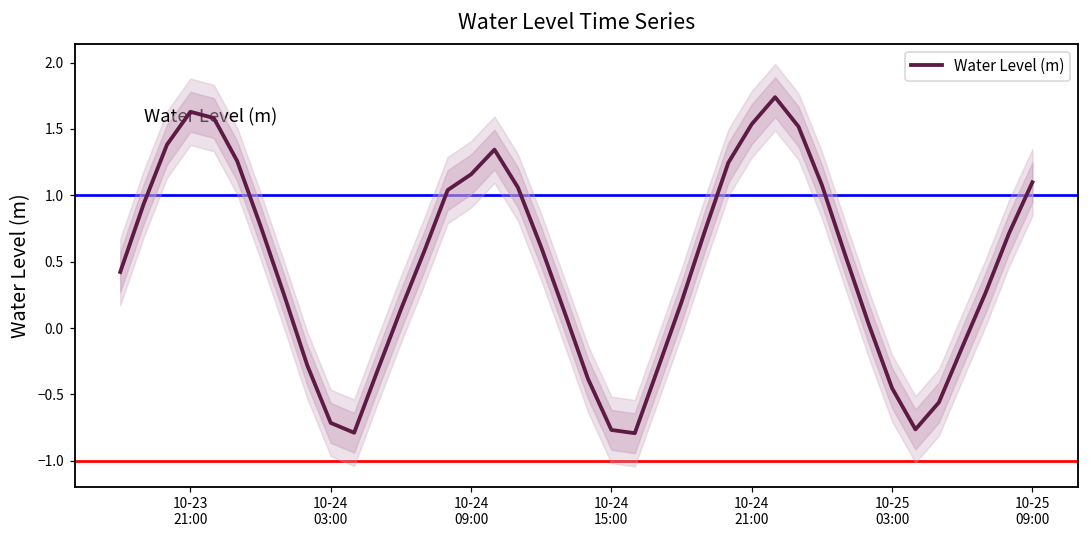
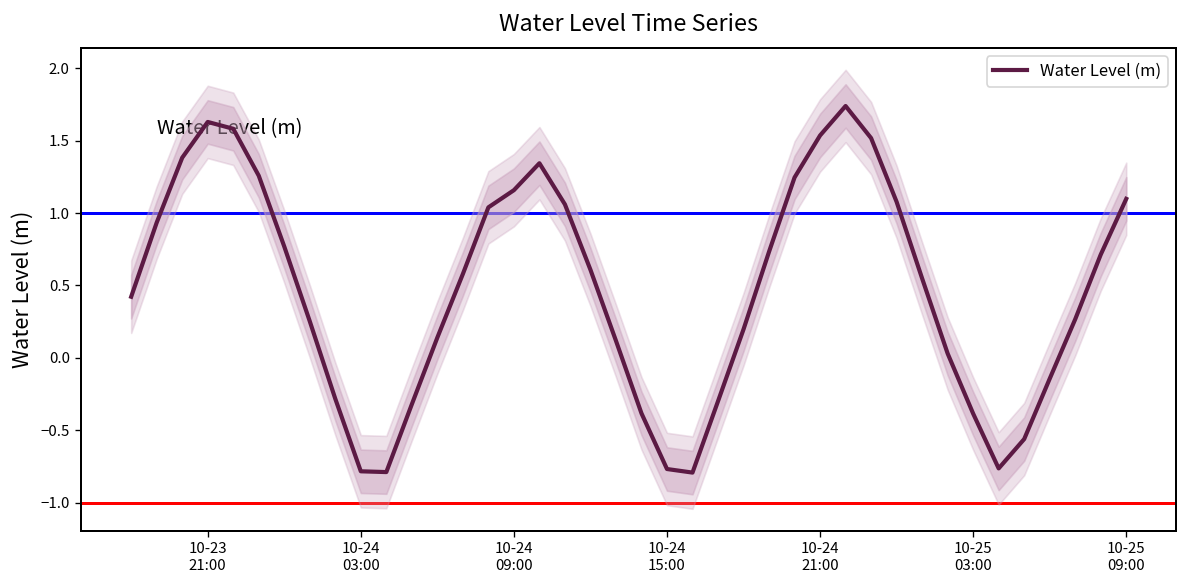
  {
    "Water Level (m)": {
      "10-23 21:00": 1.63,
-     "10-24 03:00": -0.71,
+     "10-24 03:00": -0.78,
      "10-24 09:00": 1.16,
      "10-24 15:00": -0.77,
      "10-24 21:00": 1.54,
-     "10-25 03:00": -0.45,
+     "10-25 03:00": -0.39,
      "10-25 09:00": 1.10
    }
  }
